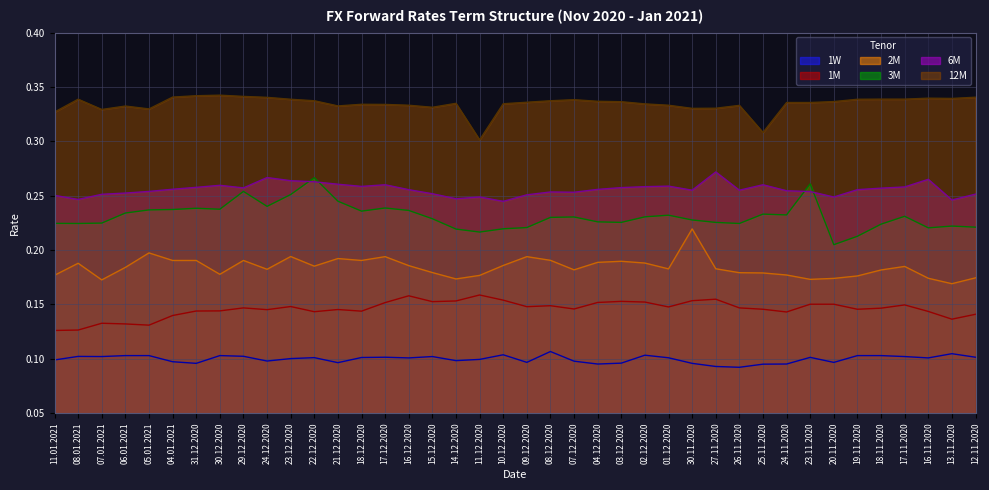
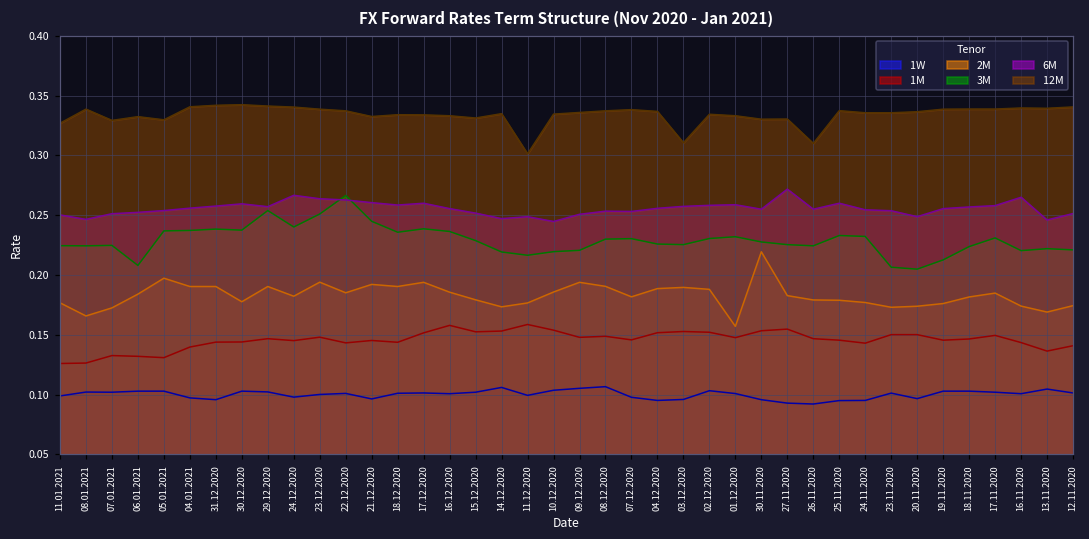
  {
    "1W": {
      "11.01.2021": 0.099,
      "08.01.2021": 0.102,
      "07.01.2021": 0.102,
      "06.01.2021": 0.103,
      "05.01.2021": 0.103,
      "04.01.2021": 0.097,
      "31.12.2020": 0.096,
      "30.12.2020": 0.103,
      "29.12.2020": 0.102,
      "24.12.2020": 0.098,
      "23.12.2020": 0.100,
      "22.12.2020": 0.101,
      "21.12.2020": 0.096,
      "18.12.2020": 0.101,
      "17.12.2020": 0.101,
      "16.12.2020": 0.101,
      "15.12.2020": 0.102,
-     "14.12.2020": 0.098,
+     "14.12.2020": 0.106,
      "11.12.2020": 0.099,
      "10.12.2020": 0.104,
-     "09.12.2020": 0.097,
+     "09.12.2020": 0.105,
      "08.12.2020": 0.107,
      "07.12.2020": 0.098,
      "04.12.2020": 0.095,
      "03.12.2020": 0.096,
      "02.12.2020": 0.103,
      "01.12.2020": 0.101,
      "30.11.2020": 0.096,
      "27.11.2020": 0.093,
      "26.11.2020": 0.092,
      "25.11.2020": 0.095,
      "24.11.2020": 0.095,
      "23.11.2020": 0.101,
      "20.11.2020": 0.097,
      "19.11.2020": 0.103,
      "18.11.2020": 0.103,
      "17.11.2020": 0.102,
      "16.11.2020": 0.101,
      "13.11.2020": 0.105,
      "12.11.2020": 0.101
    },
    "2M": {
      "11.01.2021": 0.177,
-     "08.01.2021": 0.188,
+     "08.01.2021": 0.166,
      "07.01.2021": 0.173,
      "06.01.2021": 0.184,
      "05.01.2021": 0.197,
      "04.01.2021": 0.190,
      "31.12.2020": 0.190,
      "30.12.2020": 0.178,
      "29.12.2020": 0.190,
      "24.12.2020": 0.182,
      "23.12.2020": 0.194,
      "22.12.2020": 0.185,
      "21.12.2020": 0.192,
      "18.12.2020": 0.190,
      "17.12.2020": 0.194,
      "16.12.2020": 0.186,
      "15.12.2020": 0.179,
      "14.12.2020": 0.173,
      "11.12.2020": 0.177,
      "10.12.2020": 0.186,
      "09.12.2020": 0.194,
      "08.12.2020": 0.191,
      "07.12.2020": 0.182,
      "04.12.2020": 0.189,
      "03.12.2020": 0.190,
      "02.12.2020": 0.188,
-     "01.12.2020": 0.183,
+     "01.12.2020": 0.157,
      "30.11.2020": 0.219,
      "27.11.2020": 0.183,
      "26.11.2020": 0.179,
      "25.11.2020": 0.179,
      "24.11.2020": 0.177,
      "23.11.2020": 0.173,
      "20.11.2020": 0.174,
      "19.11.2020": 0.176,
      "18.11.2020": 0.182,
      "17.11.2020": 0.185,
      "16.11.2020": 0.174,
      "13.11.2020": 0.169,
      "12.11.2020": 0.174
    },
    "3M": {
      "11.01.2021": 0.225,
      "08.01.2021": 0.224,
      "07.01.2021": 0.225,
-     "06.01.2021": 0.234,
+     "06.01.2021": 0.208,
      "05.01.2021": 0.237,
      "04.01.2021": 0.237,
      "31.12.2020": 0.238,
      "30.12.2020": 0.238,
      "29.12.2020": 0.254,
      "24.12.2020": 0.240,
      "23.12.2020": 0.251,
      "22.12.2020": 0.266,
      "21.12.2020": 0.245,
      "18.12.2020": 0.236,
      "17.12.2020": 0.239,
      "16.12.2020": 0.236,
      "15.12.2020": 0.229,
      "14.12.2020": 0.219,
      "11.12.2020": 0.217,
      "10.12.2020": 0.220,
      "09.12.2020": 0.221,
      "08.12.2020": 0.230,
      "07.12.2020": 0.230,
      "04.12.2020": 0.226,
      "03.12.2020": 0.225,
      "02.12.2020": 0.231,
      "01.12.2020": 0.232,
      "30.11.2020": 0.228,
      "27.11.2020": 0.225,
      "26.11.2020": 0.224,
      "25.11.2020": 0.233,
      "24.11.2020": 0.232,
-     "23.11.2020": 0.261,
+     "23.11.2020": 0.207,
      "20.11.2020": 0.205,
      "19.11.2020": 0.213,
      "18.11.2020": 0.224,
      "17.11.2020": 0.231,
      "16.11.2020": 0.220,
      "13.11.2020": 0.222,
      "12.11.2020": 0.221
    },
    "12M": {
      "11.01.2021": 0.327,
      "08.01.2021": 0.339,
      "07.01.2021": 0.329,
      "06.01.2021": 0.332,
      "05.01.2021": 0.330,
      "04.01.2021": 0.341,
      "31.12.2020": 0.342,
      "30.12.2020": 0.342,
      "29.12.2020": 0.341,
      "24.12.2020": 0.340,
      "23.12.2020": 0.339,
      "22.12.2020": 0.337,
      "21.12.2020": 0.333,
      "18.12.2020": 0.334,
      "17.12.2020": 0.334,
      "16.12.2020": 0.333,
      "15.12.2020": 0.331,
      "14.12.2020": 0.335,
      "11.12.2020": 0.301,
      "10.12.2020": 0.335,
      "09.12.2020": 0.336,
      "08.12.2020": 0.337,
      "07.12.2020": 0.338,
      "04.12.2020": 0.337,
-     "03.12.2020": 0.336,
+     "03.12.2020": 0.311,
      "02.12.2020": 0.334,
      "01.12.2020": 0.333,
      "30.11.2020": 0.330,
      "27.11.2020": 0.330,
-     "26.11.2020": 0.333,
-     "25.11.2020": 0.308,
+     "26.11.2020": 0.310,
+     "25.11.2020": 0.337,
      "24.11.2020": 0.336,
      "23.11.2020": 0.336,
      "20.11.2020": 0.337,
      "19.11.2020": 0.339,
      "18.11.2020": 0.339,
      "17.11.2020": 0.339,
      "16.11.2020": 0.340,
      "13.11.2020": 0.339,
      "12.11.2020": 0.341
    }
  }
